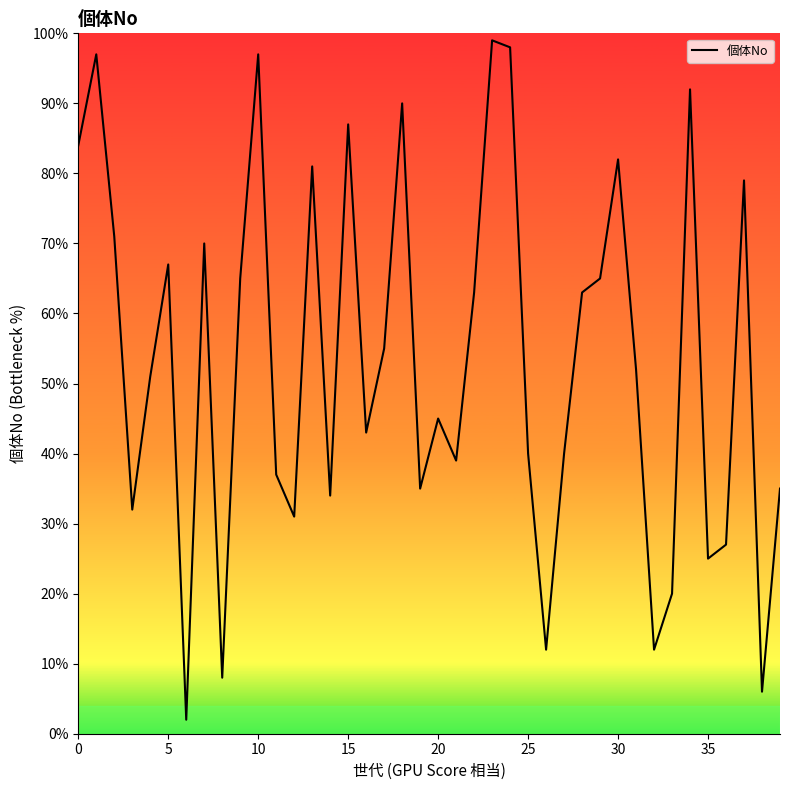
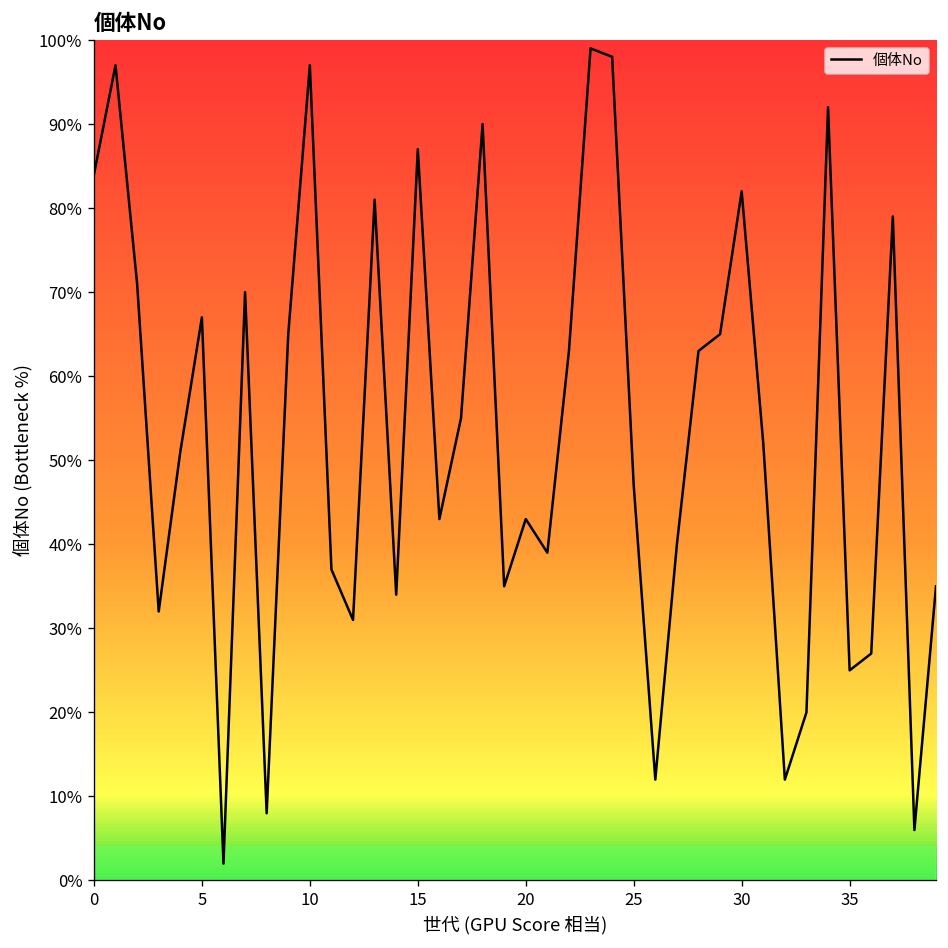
  {
    "0": "84%",
    "5": "67%",
    "10": "97%",
    "15": "87%",
-   "20": "45%",
-   "25": "40%",
+   "20": "43%",
+   "25": "47%",
    "30": "82%",
    "35": "25%"
  }
